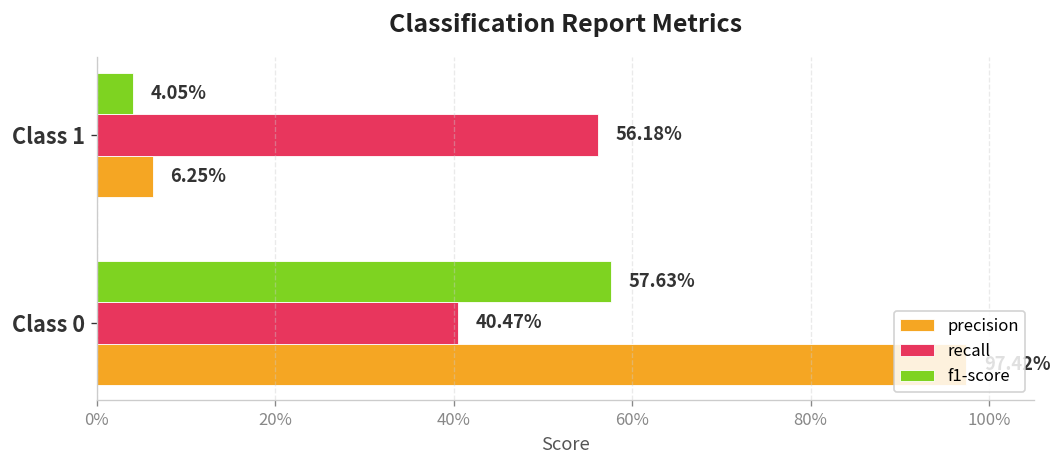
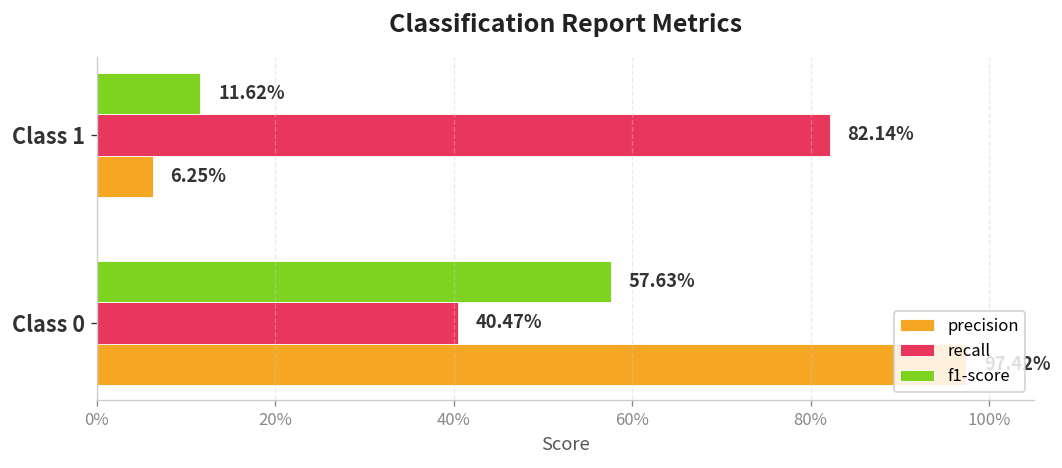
  {
    "precision": {
      "Class 1": "6.25%"
    },
    "recall": {
-     "Class 1": "56.18%",
+     "Class 1": "82.14%",
      "Class 0": "40.47%"
    },
    "f1-score": {
-     "Class 1": "4.05%",
+     "Class 1": "11.62%",
      "Class 0": "57.63%"
    }
  }
